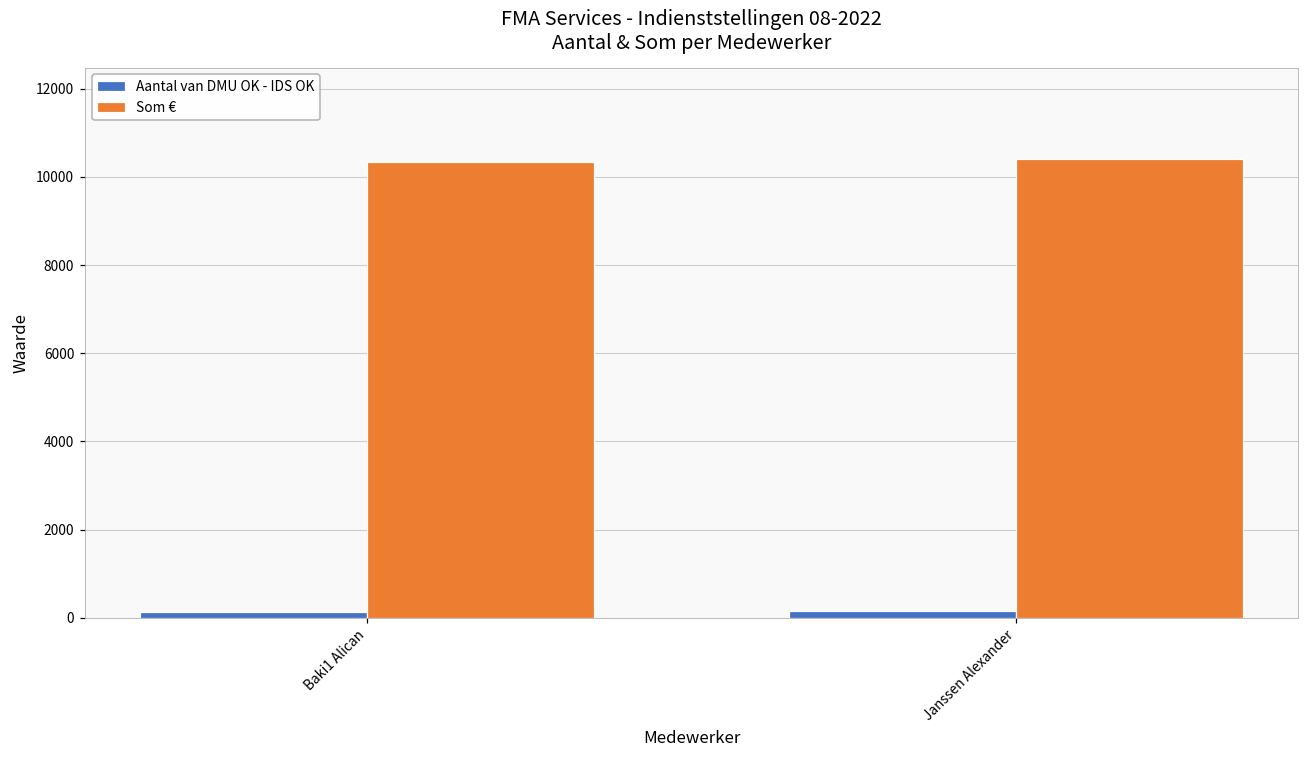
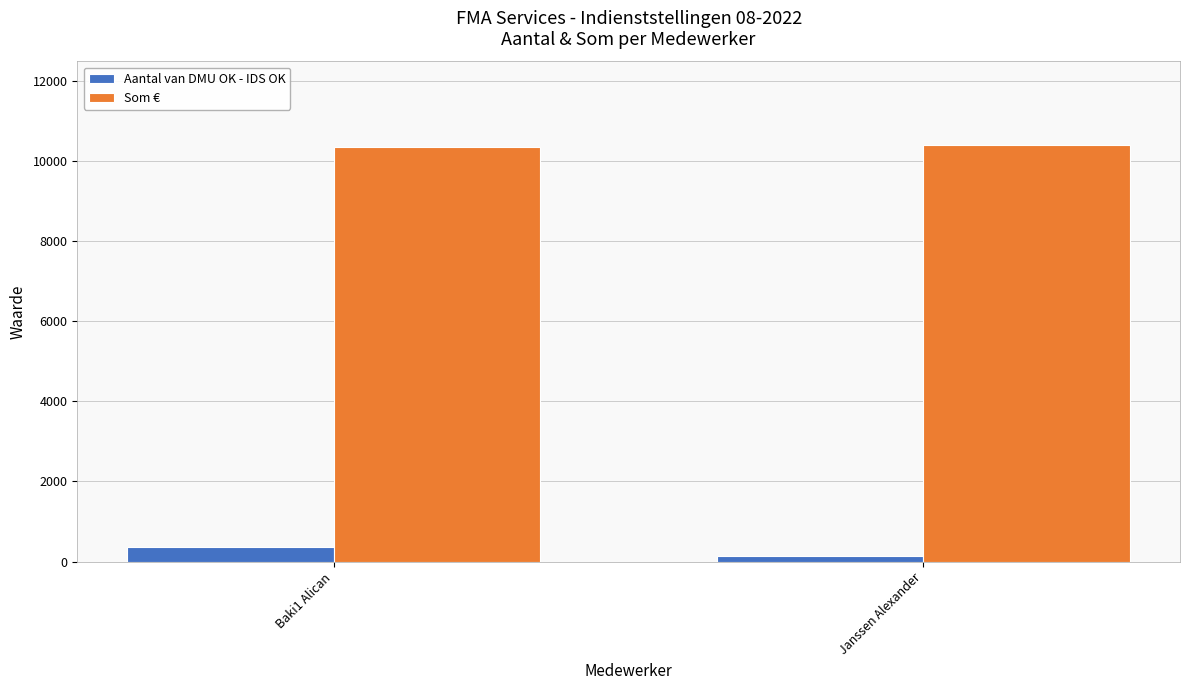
  {
    "Aantal van DMU OK - IDS OK": {
-     "Baki1 Alican": 100,
+     "Baki1 Alican": 400,
      "Janssen Alexander": 100
    },
    "Som €": {
      "Baki1 Alican": 10300,
      "Janssen Alexander": 10400
    }
  }
